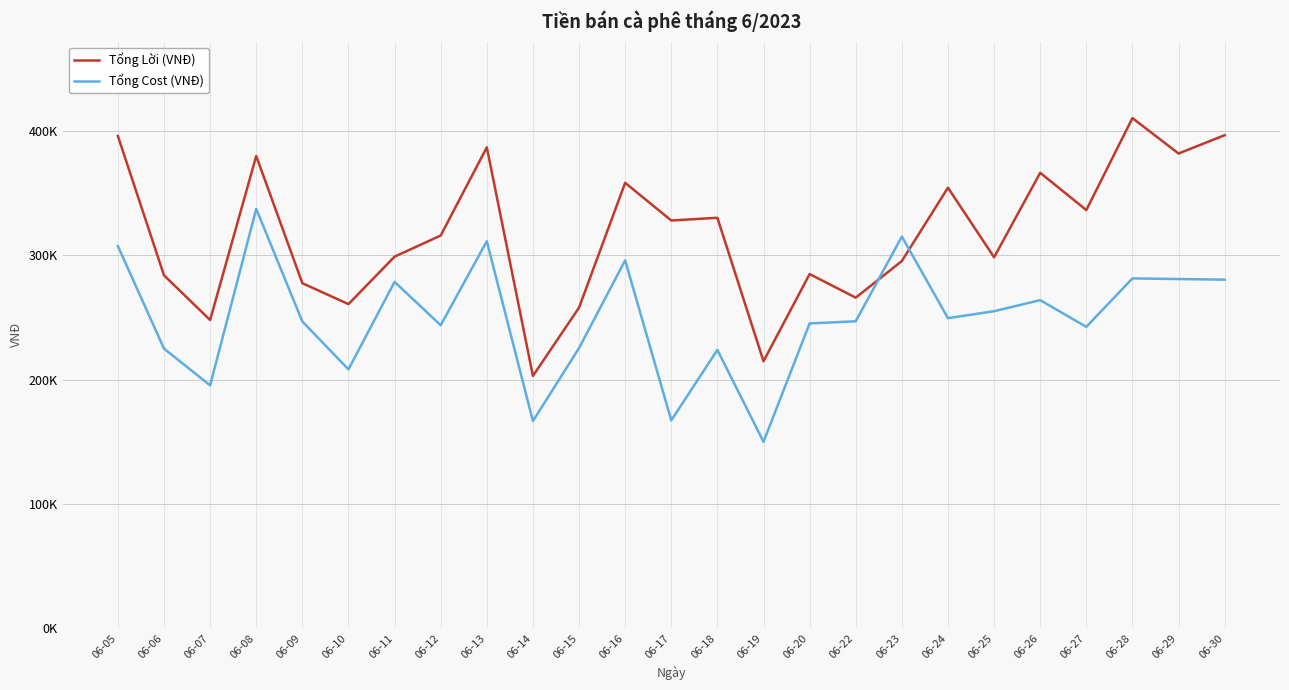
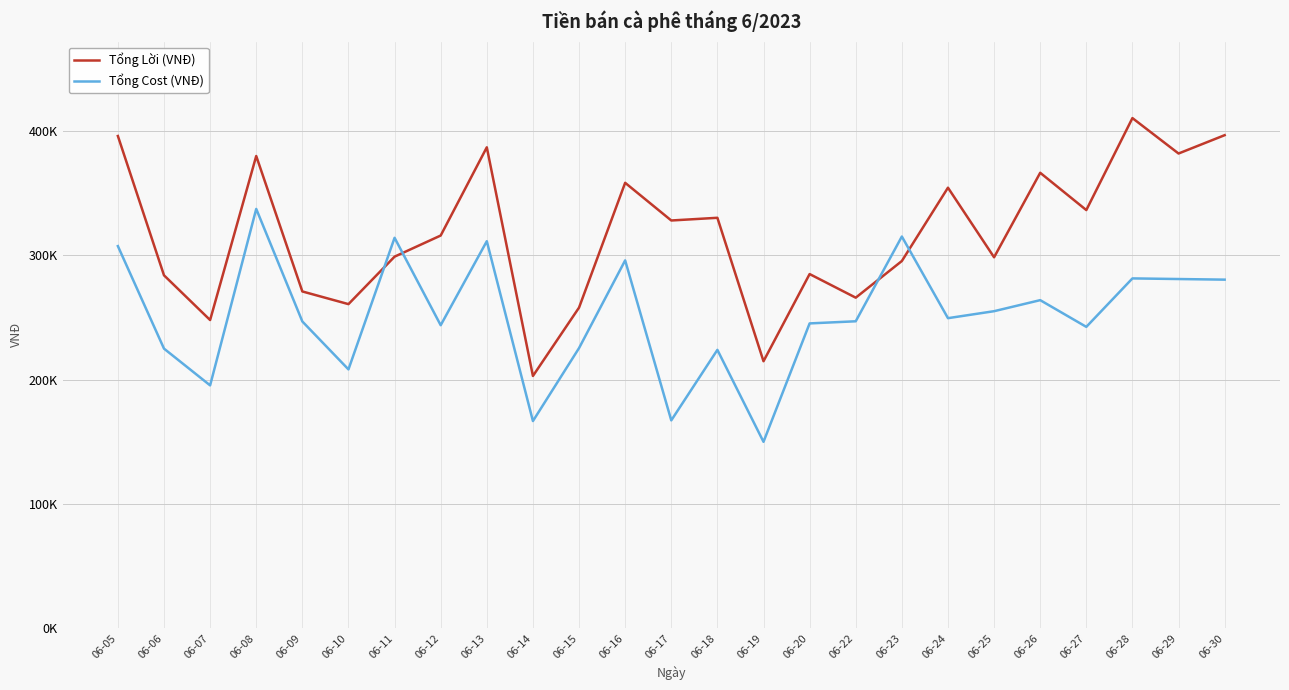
  {
    "Tổng Lời (VNĐ)": {
      "06-05": 396000,
      "06-06": 284000,
      "06-07": 248000,
      "06-08": 380000,
-     "06-09": 278000,
+     "06-09": 271000,
      "06-10": 261000,
      "06-11": 299000,
      "06-12": 316000,
      "06-13": 387000,
      "06-14": 203000,
      "06-15": 258000,
      "06-16": 358000,
      "06-17": 328000,
      "06-18": 330000,
      "06-19": 215000,
      "06-20": 285000,
      "06-22": 266000,
      "06-23": 295000,
      "06-24": 354000,
      "06-25": 298000,
      "06-26": 366000,
      "06-27": 336000,
      "06-28": 411000,
      "06-29": 382000,
      "06-30": 397000
    },
    "Tổng Cost (VNĐ)": {
      "06-05": 307000,
      "06-06": 225000,
      "06-07": 195000,
      "06-08": 337000,
      "06-09": 247000,
      "06-10": 208000,
-     "06-11": 279000,
+     "06-11": 314000,
      "06-12": 244000,
      "06-13": 311000,
      "06-14": 167000,
      "06-15": 225000,
      "06-16": 296000,
      "06-17": 167000,
      "06-18": 224000,
      "06-19": 150000,
      "06-20": 245000,
      "06-22": 247000,
      "06-23": 315000,
      "06-24": 250000,
      "06-25": 255000,
      "06-26": 264000,
      "06-27": 243000,
      "06-28": 281000,
      "06-29": 281000,
      "06-30": 281000
    }
  }
